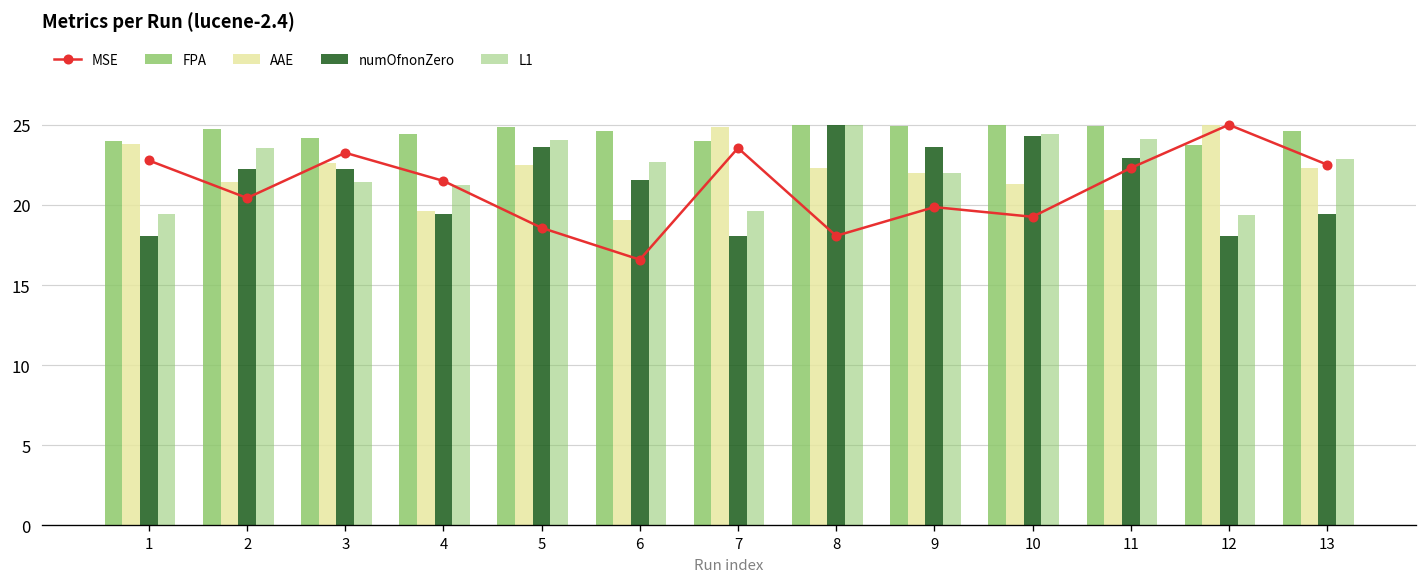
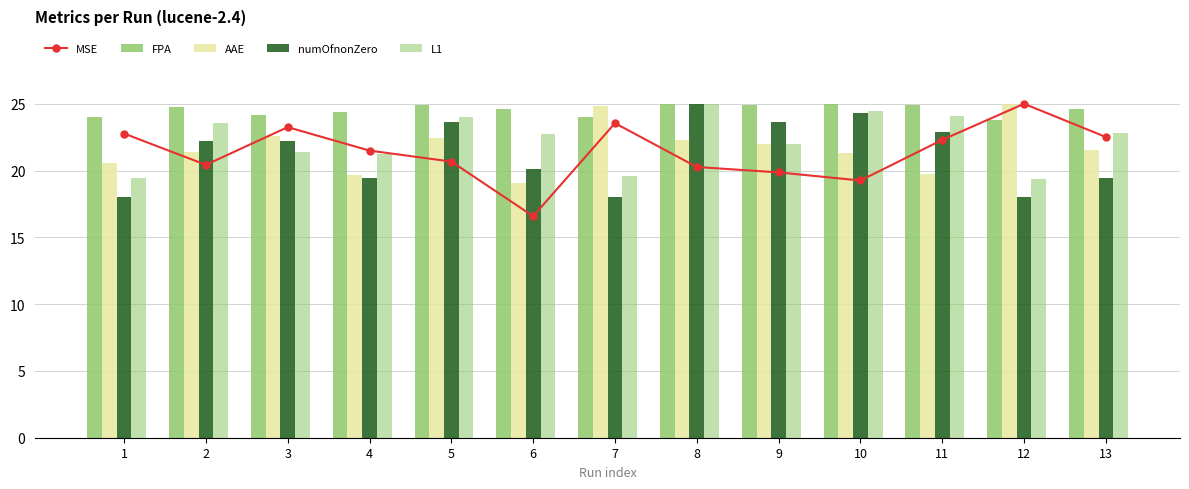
  {
    "MSE": {
      "1": 22.8,
      "2": 20.4,
      "3": 23.3,
      "4": 21.5,
-     "5": 18.6,
+     "5": 20.7,
      "6": 16.6,
      "7": 23.5,
-     "8": 18.1,
+     "8": 20.3,
      "9": 19.9,
      "10": 19.3,
      "11": 22.3,
      "12": 25.0,
      "13": 22.5
    },
    "AAE": {
-     "1": 23.8,
+     "1": 20.5,
      "2": 21.4,
      "3": 22.6,
      "4": 19.7,
      "5": 22.5,
      "6": 19.1,
      "7": 24.9,
      "8": 22.3,
      "9": 22.0,
      "10": 21.3,
      "11": 19.7,
      "12": 25.0,
-     "13": 22.3
+     "13": 21.5
    },
    "numOfnonZero": {
      "1": 18.1,
      "2": 22.2,
      "3": 22.2,
      "4": 19.4,
      "5": 23.6,
-     "6": 21.5,
+     "6": 20.1,
      "7": 18.1,
      "8": 25.0,
      "9": 23.6,
      "10": 24.3,
      "11": 22.9,
      "12": 18.1,
      "13": 19.4
    }
  }
